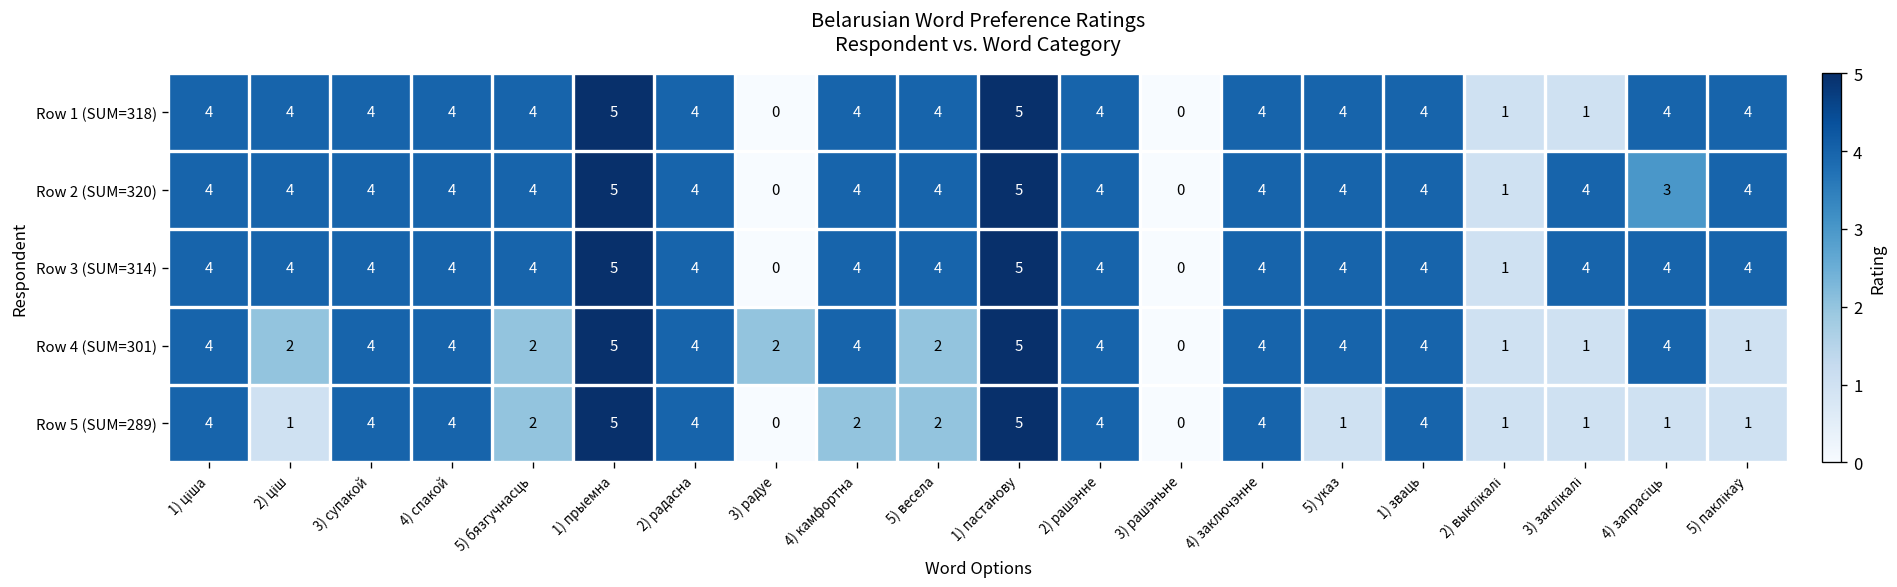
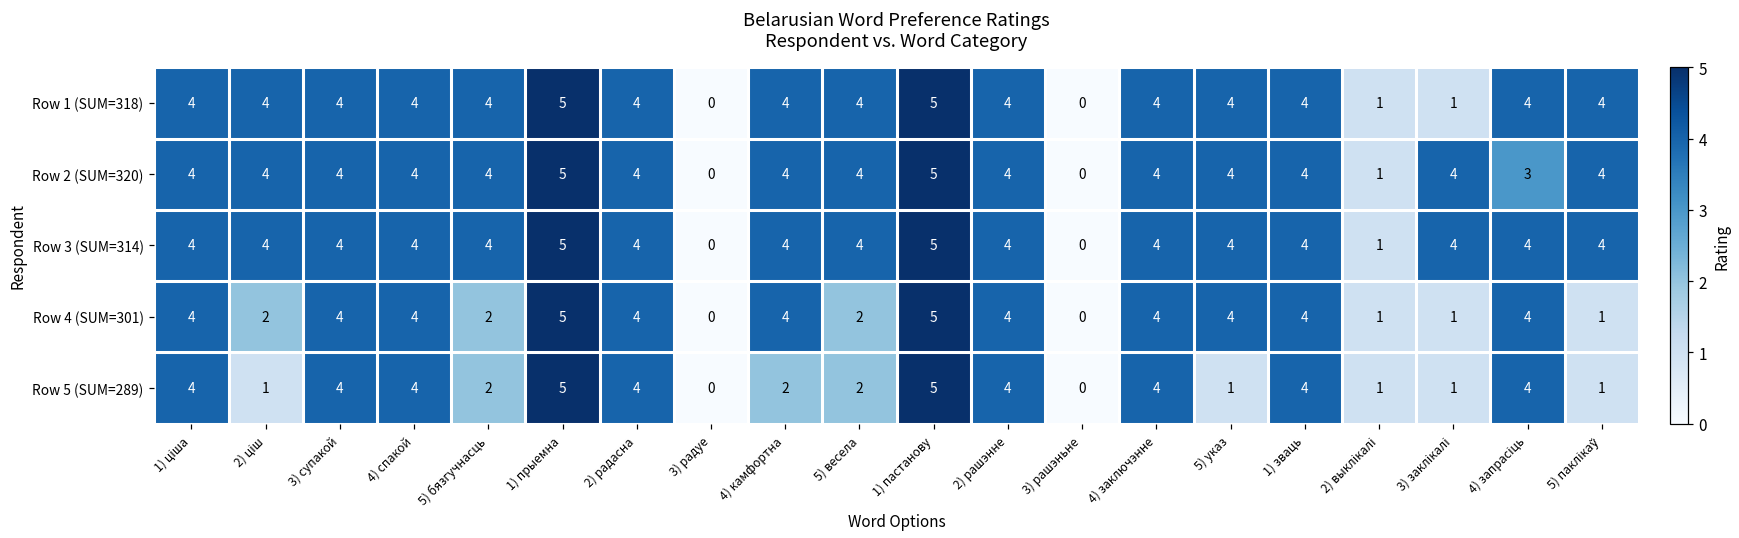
  {
    "Row 1 (SUM=318)": {
      "1) ціша": 4,
      "2) ціш": 4,
      "3) супакой": 4,
      "4) спакой": 4,
      "5) бязгучнасць": 4,
      "1) прыемна": 5,
      "2) радасна": 4,
      "3) радуе": 0,
      "4) камфортна": 4,
      "5) весела": 4,
      "1) пастанову": 5,
      "2) рашэнне": 4,
      "3) рашэньне": 0,
      "4) заключэнне": 4,
      "5) указ": 4,
      "1) зваць": 4,
      "2) выклікалі": 1,
      "3) заклікалі": 1,
      "4) запрасіць": 4,
      "5) паклікаў": 4
    },
    "Row 2 (SUM=320)": {
      "1) ціша": 4,
      "2) ціш": 4,
      "3) супакой": 4,
      "4) спакой": 4,
      "5) бязгучнасць": 4,
      "1) прыемна": 5,
      "2) радасна": 4,
      "3) радуе": 0,
      "4) камфортна": 4,
      "5) весела": 4,
      "1) пастанову": 5,
      "2) рашэнне": 4,
      "3) рашэньне": 0,
      "4) заключэнне": 4,
      "5) указ": 4,
      "1) зваць": 4,
      "2) выклікалі": 1,
      "3) заклікалі": 4,
      "4) запрасіць": 3,
      "5) паклікаў": 4
    },
    "Row 3 (SUM=314)": {
      "1) ціша": 4,
      "2) ціш": 4,
      "3) супакой": 4,
      "4) спакой": 4,
      "5) бязгучнасць": 4,
      "1) прыемна": 5,
      "2) радасна": 4,
      "3) радуе": 0,
      "4) камфортна": 4,
      "5) весела": 4,
      "1) пастанову": 5,
      "2) рашэнне": 4,
      "3) рашэньне": 0,
      "4) заключэнне": 4,
      "5) указ": 4,
      "1) зваць": 4,
      "2) выклікалі": 1,
      "3) заклікалі": 4,
      "4) запрасіць": 4,
      "5) паклікаў": 4
    },
    "Row 4 (SUM=301)": {
      "1) ціша": 4,
      "2) ціш": 2,
      "3) супакой": 4,
      "4) спакой": 4,
      "5) бязгучнасць": 2,
      "1) прыемна": 5,
      "2) радасна": 4,
-     "3) радуе": 2,
+     "3) радуе": 0,
      "4) камфортна": 4,
      "5) весела": 2,
      "1) пастанову": 5,
      "2) рашэнне": 4,
      "3) рашэньне": 0,
      "4) заключэнне": 4,
      "5) указ": 4,
      "1) зваць": 4,
      "2) выклікалі": 1,
      "3) заклікалі": 1,
      "4) запрасіць": 4,
      "5) паклікаў": 1
    },
    "Row 5 (SUM=289)": {
      "1) ціша": 4,
      "2) ціш": 1,
      "3) супакой": 4,
      "4) спакой": 4,
      "5) бязгучнасць": 2,
      "1) прыемна": 5,
      "2) радасна": 4,
      "3) радуе": 0,
      "4) камфортна": 2,
      "5) весела": 2,
      "1) пастанову": 5,
      "2) рашэнне": 4,
      "3) рашэньне": 0,
      "4) заключэнне": 4,
      "5) указ": 1,
      "1) зваць": 4,
      "2) выклікалі": 1,
      "3) заклікалі": 1,
-     "4) запрасіць": 1,
+     "4) запрасіць": 4,
      "5) паклікаў": 1
    }
  }
